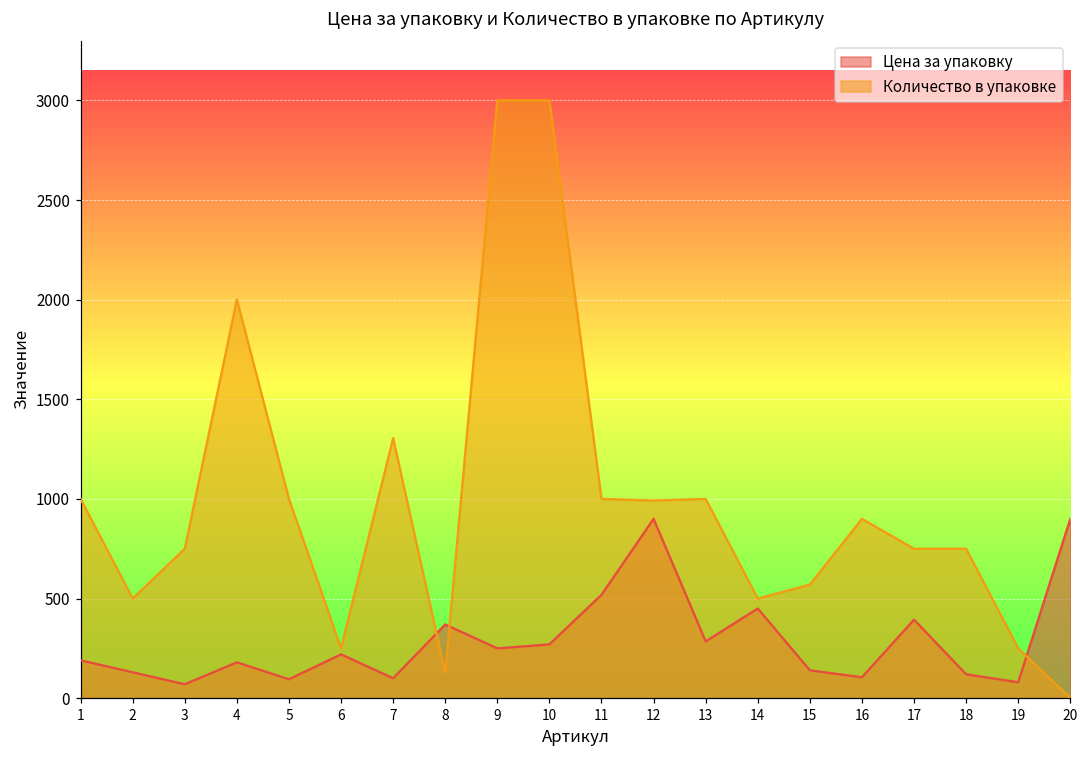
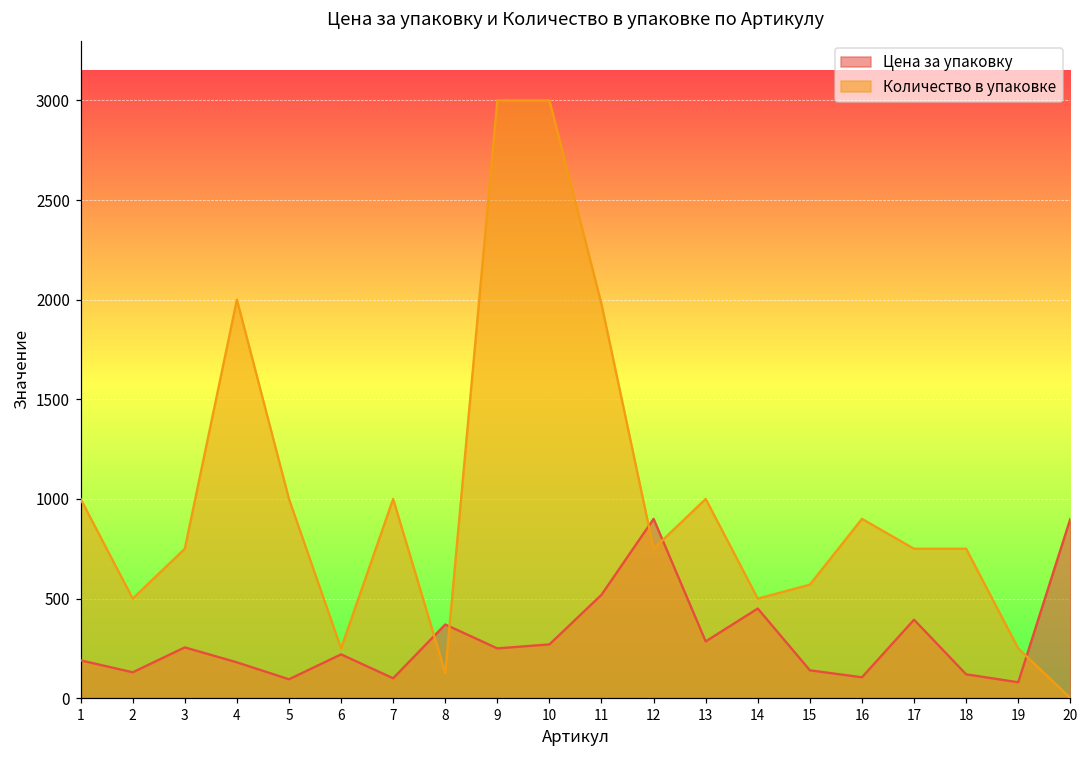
  {
    "Цена за упаковку": {
      "1": 190,
      "2": 130,
-     "3": 70,
+     "3": 260,
      "4": 180,
      "5": 100,
      "6": 220,
      "7": 100,
      "8": 370,
      "9": 250,
      "10": 270,
      "11": 520,
      "12": 900,
      "13": 290,
      "14": 450,
      "15": 140,
      "16": 110,
      "17": 390,
      "18": 120,
      "19": 80,
      "20": 900
    },
    "Количество в упаковке": {
      "1": 1000,
      "2": 500,
      "3": 750,
      "4": 2000,
      "5": 1000,
      "6": 250,
-     "7": 1310,
+     "7": 1000,
      "8": 130,
      "9": 3000,
      "10": 3000,
-     "11": 1000,
-     "12": 990,
+     "11": 1980,
+     "12": 750,
      "13": 1000,
      "14": 500,
      "15": 570,
      "16": 900,
      "17": 750,
      "18": 750,
      "19": 250,
      "20": 0
    }
  }
